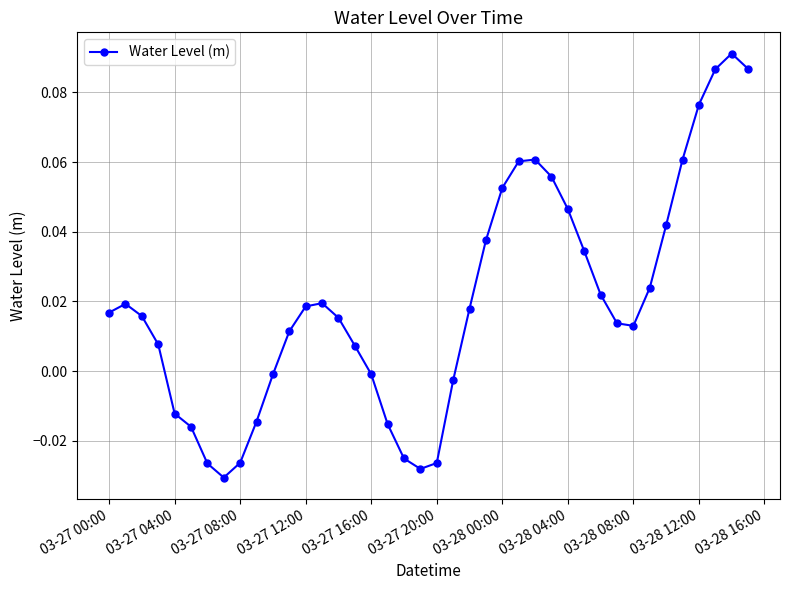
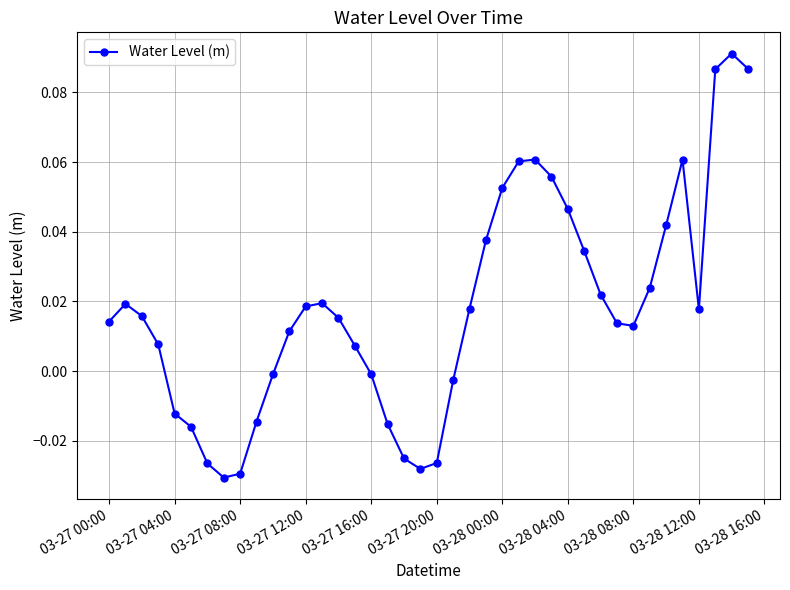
  {
-   "03-27 00:00": 0.017,
+   "03-27 00:00": 0.014,
    "03-27 04:00": -0.012,
-   "03-27 08:00": -0.026,
+   "03-27 08:00": -0.029,
    "03-27 12:00": 0.019,
    "03-27 16:00": -0.001,
    "03-27 20:00": -0.026,
    "03-28 00:00": 0.053,
    "03-28 04:00": 0.047,
    "03-28 08:00": 0.013,
-   "03-28 12:00": 0.076
+   "03-28 12:00": 0.018
  }
